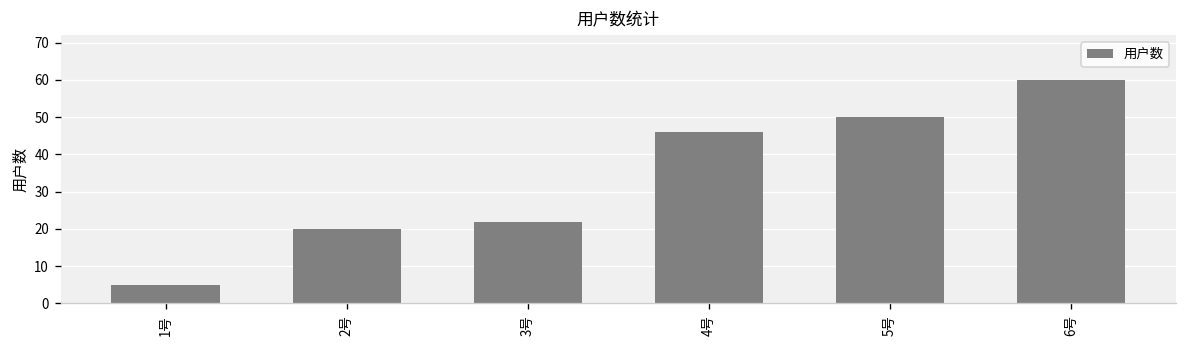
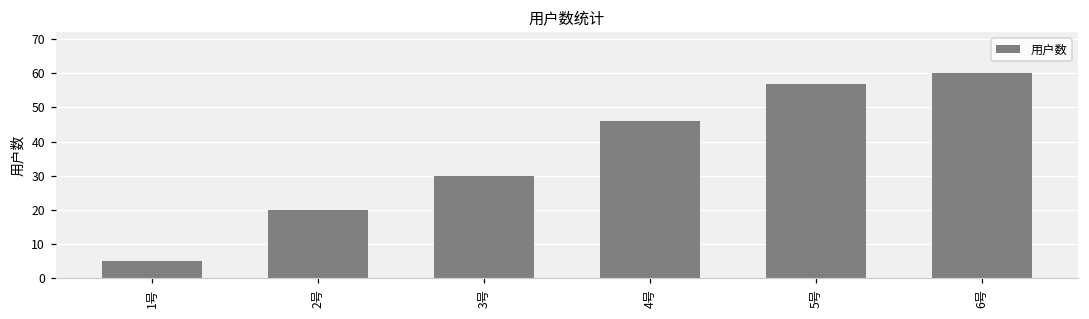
  {
    "1号": 5,
    "2号": 20,
-   "3号": 22,
+   "3号": 30,
    "4号": 46,
-   "5号": 50,
+   "5号": 57,
    "6号": 60
  }
